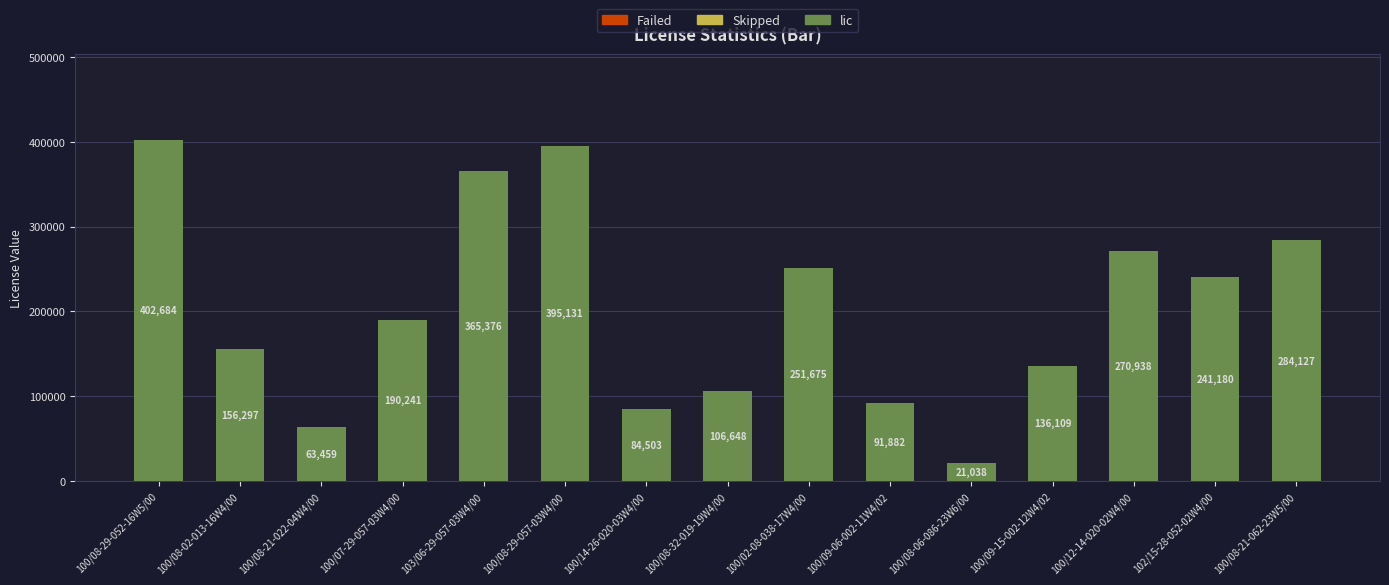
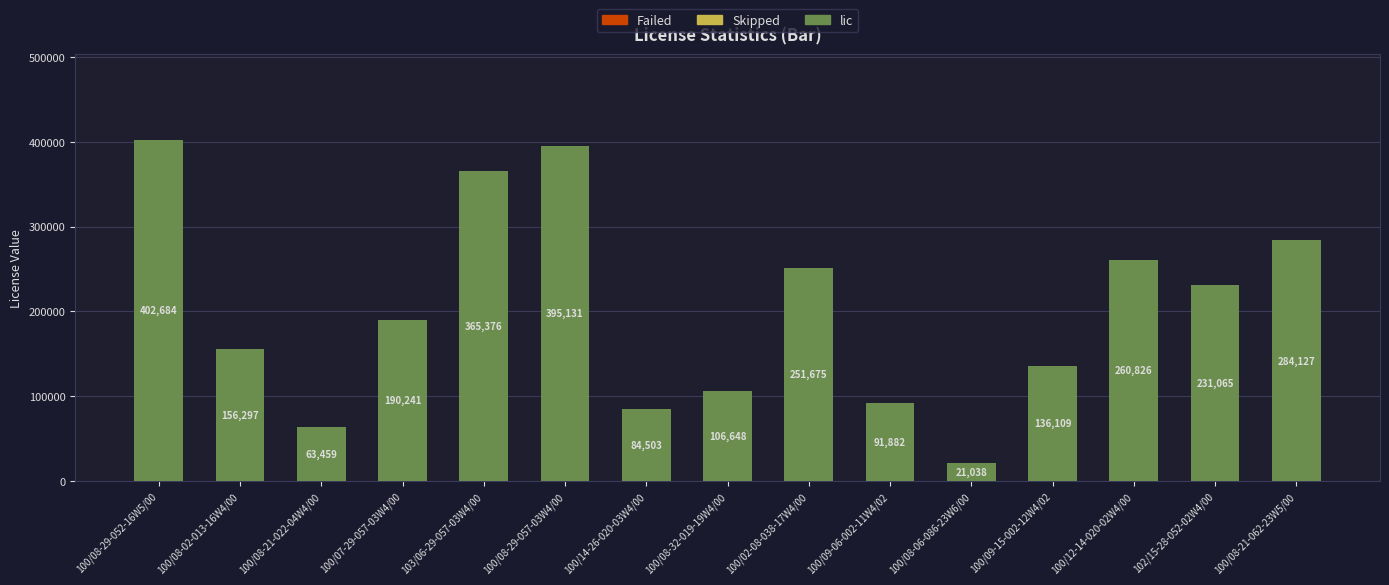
  {
    "100/08-29-052-16W5/00": "402,684",
    "100/08-02-013-16W4/00": "156,297",
    "100/08-21-022-04W4/00": "63,459",
    "100/07-29-057-03W4/00": "190,241",
    "103/06-29-057-03W4/00": "365,376",
    "100/08-29-057-03W4/00": "395,131",
    "100/14-26-020-03W4/00": "84,503",
    "100/08-32-019-19W4/00": "106,648",
    "100/02-08-038-17W4/00": "251,675",
    "100/09-06-002-11W4/02": "91,882",
    "100/08-06-086-23W6/00": "21,038",
    "100/09-15-002-12W4/02": "136,109",
-   "100/12-14-020-02W4/00": "270,938",
-   "102/15-28-052-02W4/00": "241,180",
+   "100/12-14-020-02W4/00": "260,826",
+   "102/15-28-052-02W4/00": "231,065",
    "100/08-21-062-23W5/00": "284,127"
  }
